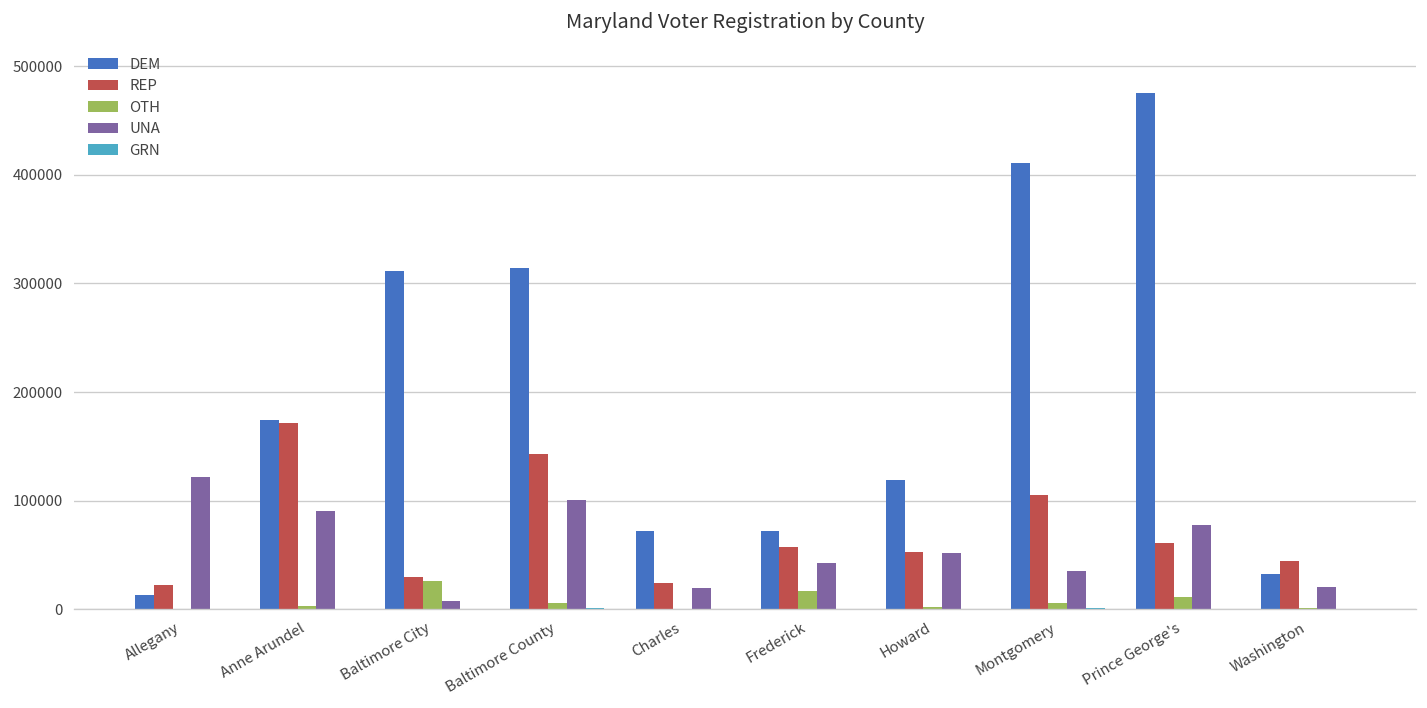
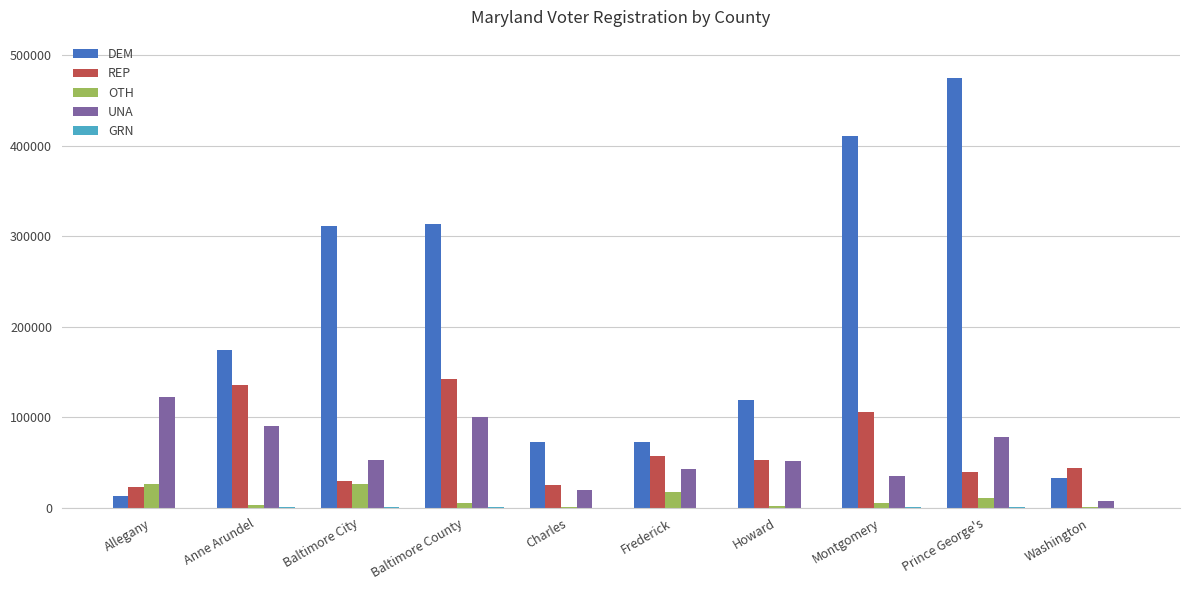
  {
    "REP": {
      "Allegany": 20000,
-     "Anne Arundel": 170000,
+     "Anne Arundel": 140000,
      "Baltimore City": 30000,
      "Baltimore County": 140000,
      "Charles": 20000,
      "Frederick": 60000,
      "Howard": 50000,
      "Montgomery": 110000,
-     "Prince George's": 60000,
+     "Prince George's": 40000,
      "Washington": 40000
    },
    "OTH": {
-     "Allegany": 0,
+     "Allegany": 30000,
      "Baltimore City": 30000,
      "Baltimore County": 10000,
      "Frederick": 20000,
      "Montgomery": 10000,
      "Prince George's": 10000
    },
    "UNA": {
      "Allegany": 120000,
      "Anne Arundel": 90000,
-     "Baltimore City": 10000,
+     "Baltimore City": 50000,
      "Baltimore County": 100000,
      "Charles": 20000,
      "Frederick": 40000,
      "Howard": 50000,
      "Montgomery": 40000,
      "Prince George's": 80000,
-     "Washington": 20000
+     "Washington": 10000
    }
  }
